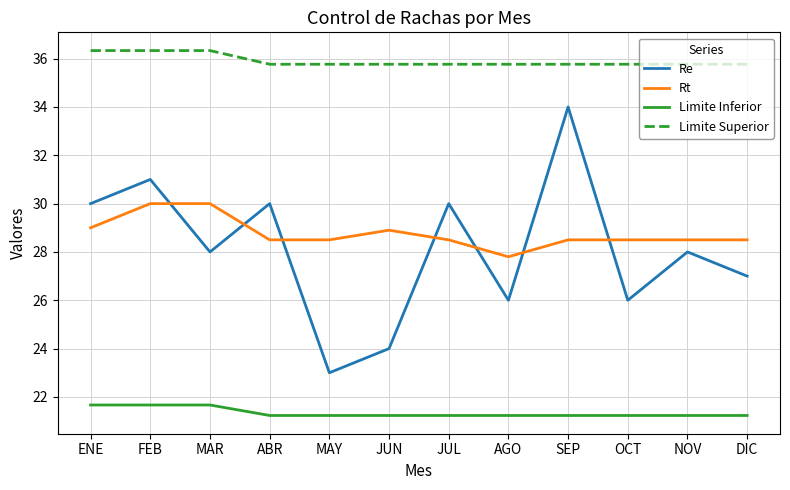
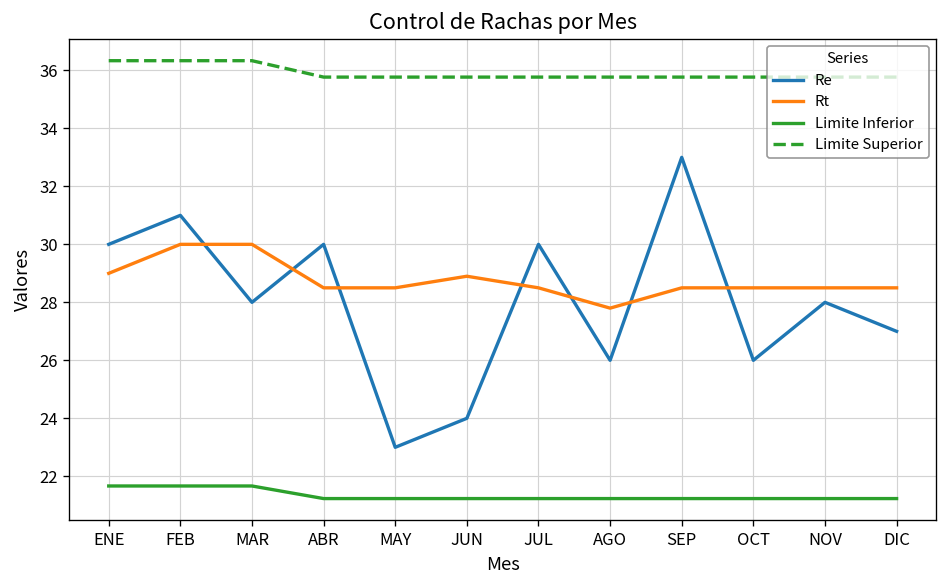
  {
    "Re": {
      "ENE": 30,
      "FEB": 31,
      "MAR": 28,
      "ABR": 30,
      "MAY": 23,
      "JUN": 24,
      "JUL": 30,
      "AGO": 26,
-     "SEP": 34,
+     "SEP": 33,
      "OCT": 26,
      "NOV": 28,
      "DIC": 27
    },
    "Rt": {
      "ENE": 29,
      "FEB": 30,
      "MAR": 30,
      "ABR": 28.5,
      "MAY": 28.5,
      "JUN": 29,
      "JUL": 28.5,
      "AGO": 27.8,
      "SEP": 28.5,
      "OCT": 28.5,
      "NOV": 28.5,
      "DIC": 28.5
    }
  }
